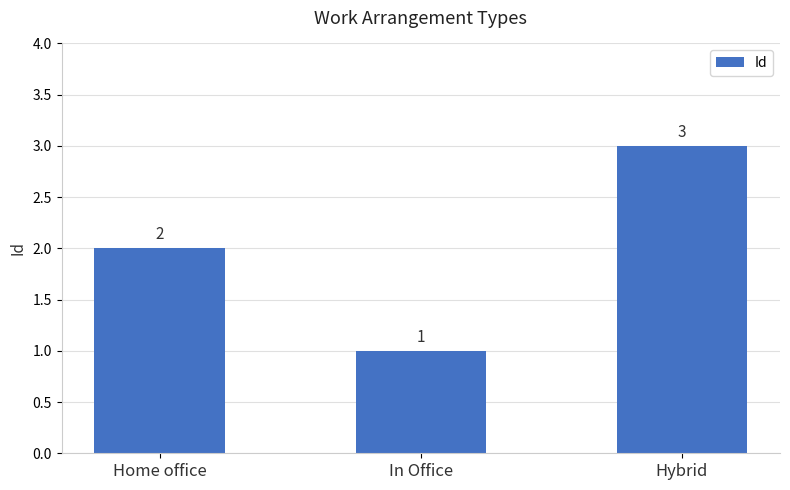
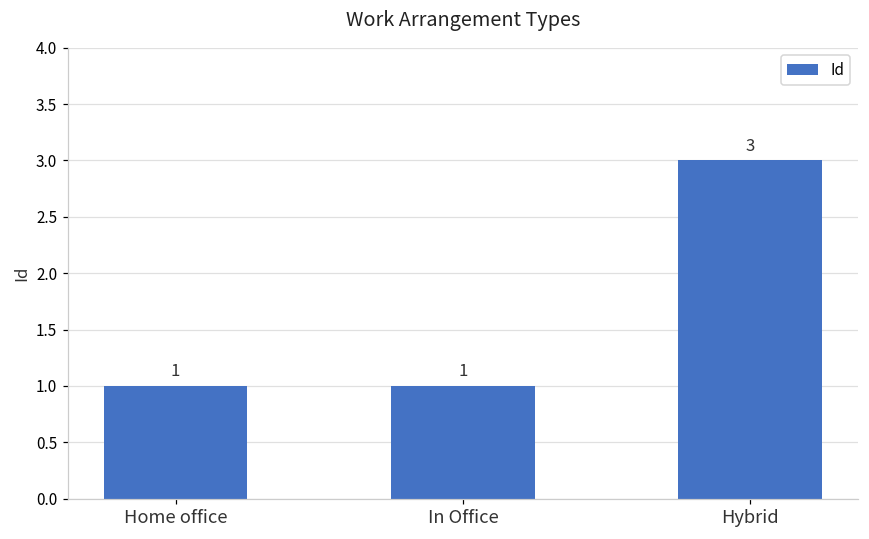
  {
-   "Home office": 2,
+   "Home office": 1,
    "In Office": 1,
    "Hybrid": 3
  }
